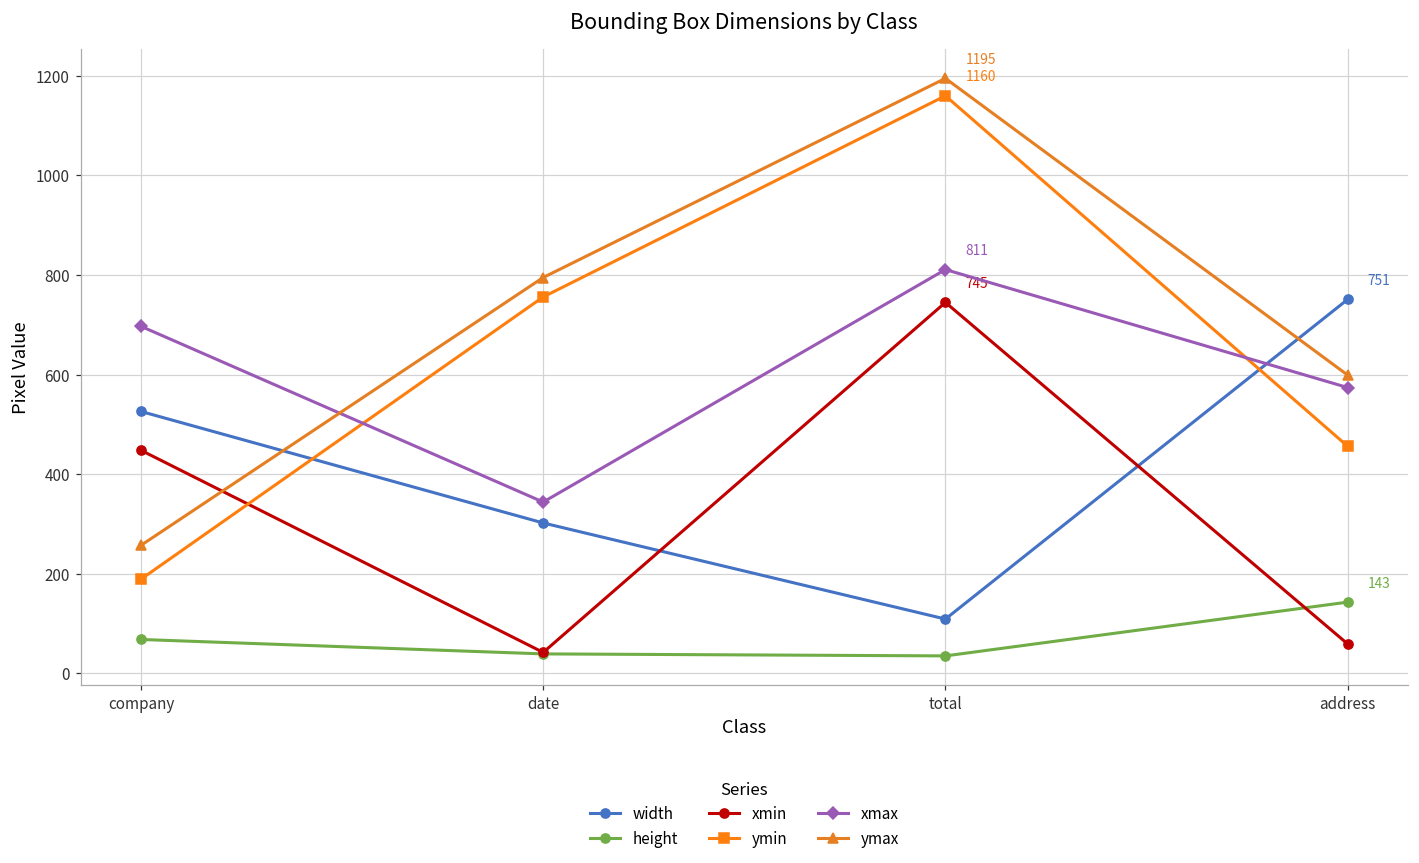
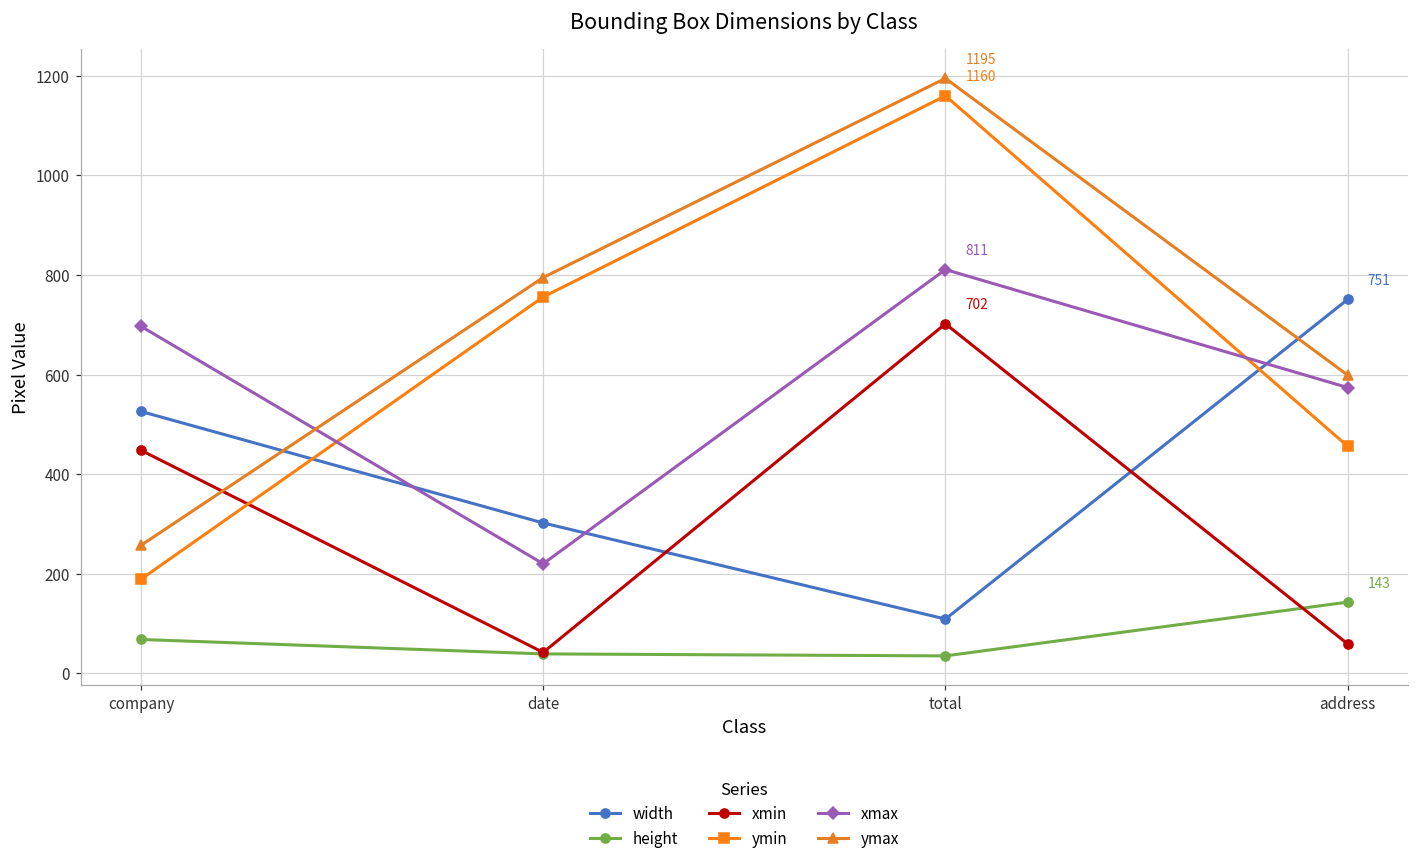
  {
    "width": {
      "address": 751
    },
    "height": {
      "address": 143
    },
    "xmin": {
-     "total": 745
+     "total": 702
    },
    "xmax": {
      "company": 700,
-     "date": 340,
+     "date": 220,
      "address": 570
    }
  }
